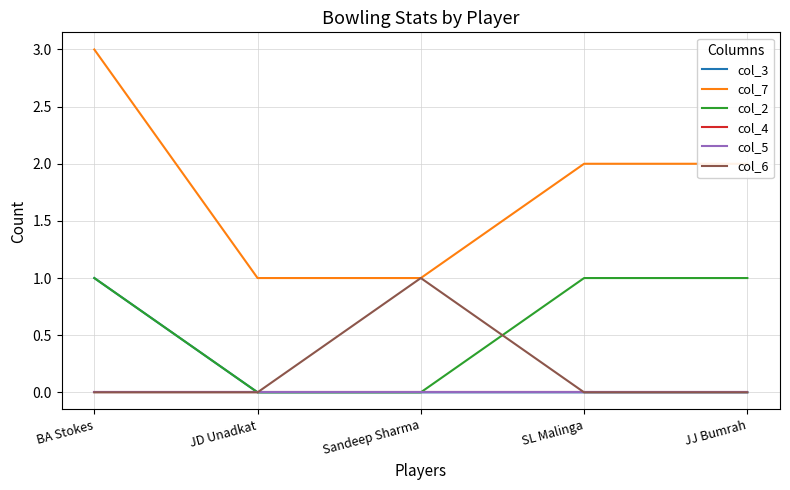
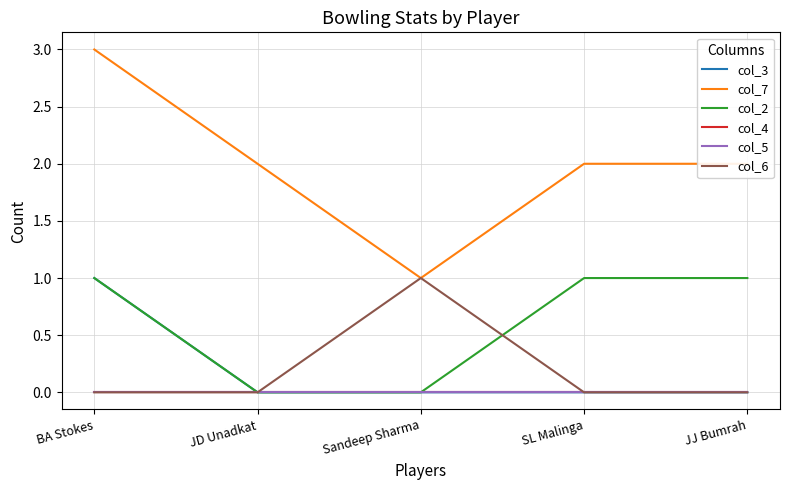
  {
    "col_7": {
      "BA Stokes": 3,
-     "JD Unadkat": 1,
+     "JD Unadkat": 2,
      "SL Malinga": 2
    },
    "col_2": {
      "SL Malinga": 1,
      "JJ Bumrah": 1
    }
  }
